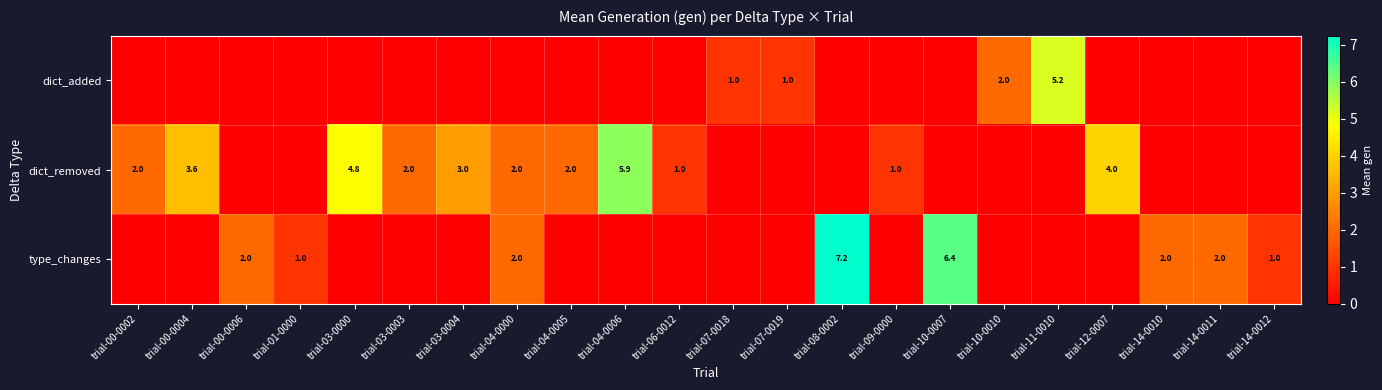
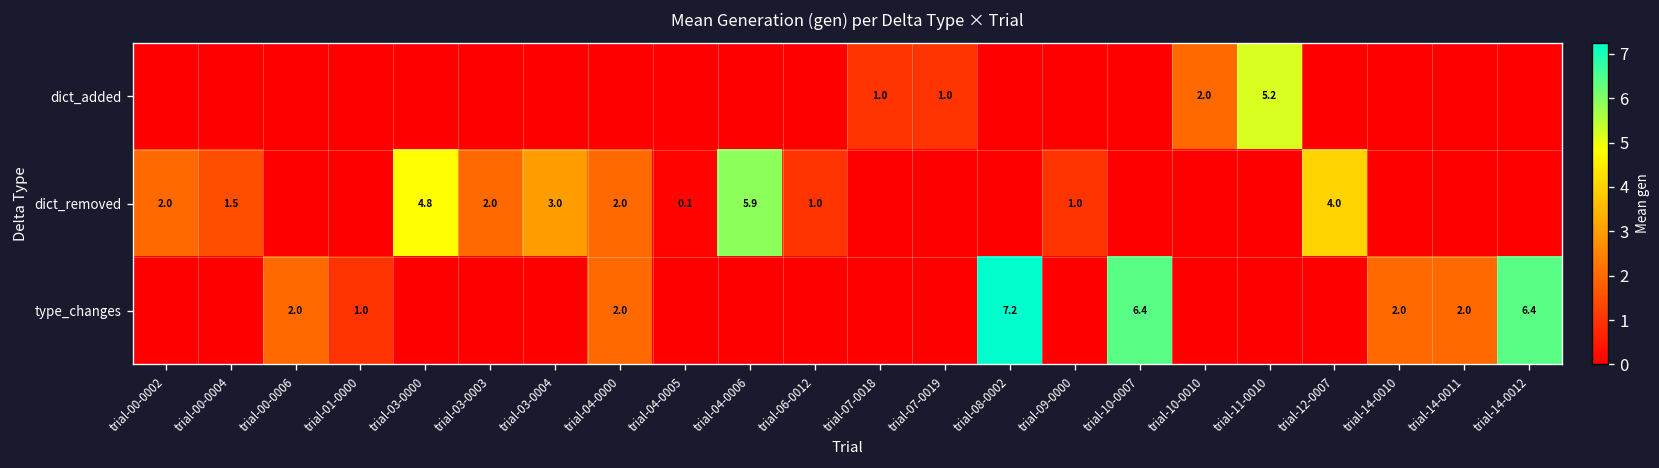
  {
    "dict_added": {
      "trial-07-0018": 1.0,
      "trial-07-0019": 1.0,
      "trial-10-0010": 2.0,
      "trial-11-0010": 5.2
    },
    "dict_removed": {
      "trial-00-0002": 2.0,
-     "trial-00-0004": 3.6,
+     "trial-00-0004": 1.5,
      "trial-03-0000": 4.8,
      "trial-03-0003": 2.0,
      "trial-03-0004": 3.0,
      "trial-04-0000": 2.0,
-     "trial-04-0005": 2.0,
+     "trial-04-0005": 0.1,
      "trial-04-0006": 5.9,
      "trial-06-0012": 1.0,
      "trial-09-0000": 1.0,
      "trial-12-0007": 4.0
    },
    "type_changes": {
      "trial-00-0006": 2.0,
      "trial-01-0000": 1.0,
      "trial-04-0000": 2.0,
      "trial-08-0002": 7.2,
      "trial-10-0007": 6.4,
      "trial-14-0010": 2.0,
      "trial-14-0011": 2.0,
-     "trial-14-0012": 1.0
+     "trial-14-0012": 6.4
    }
  }
